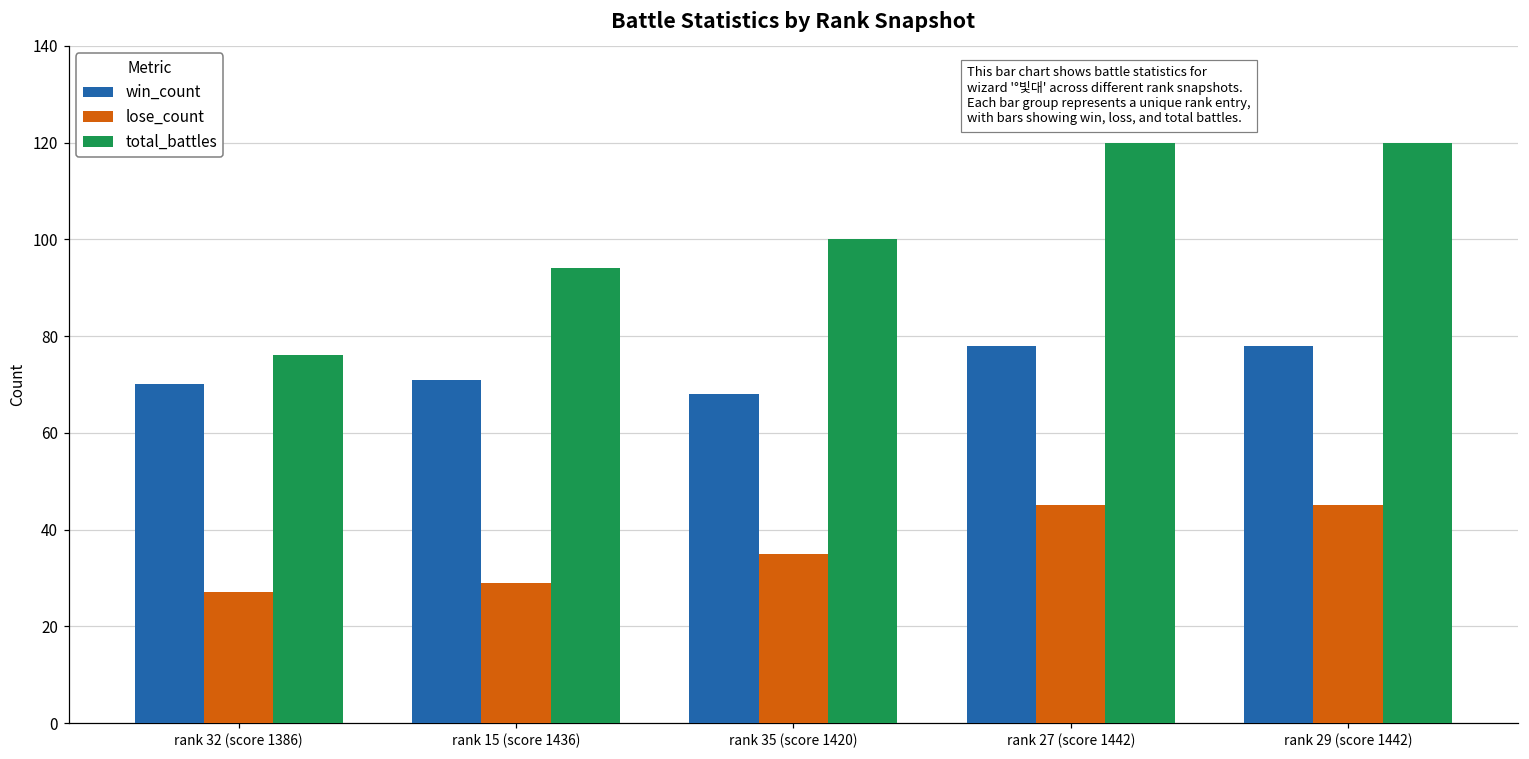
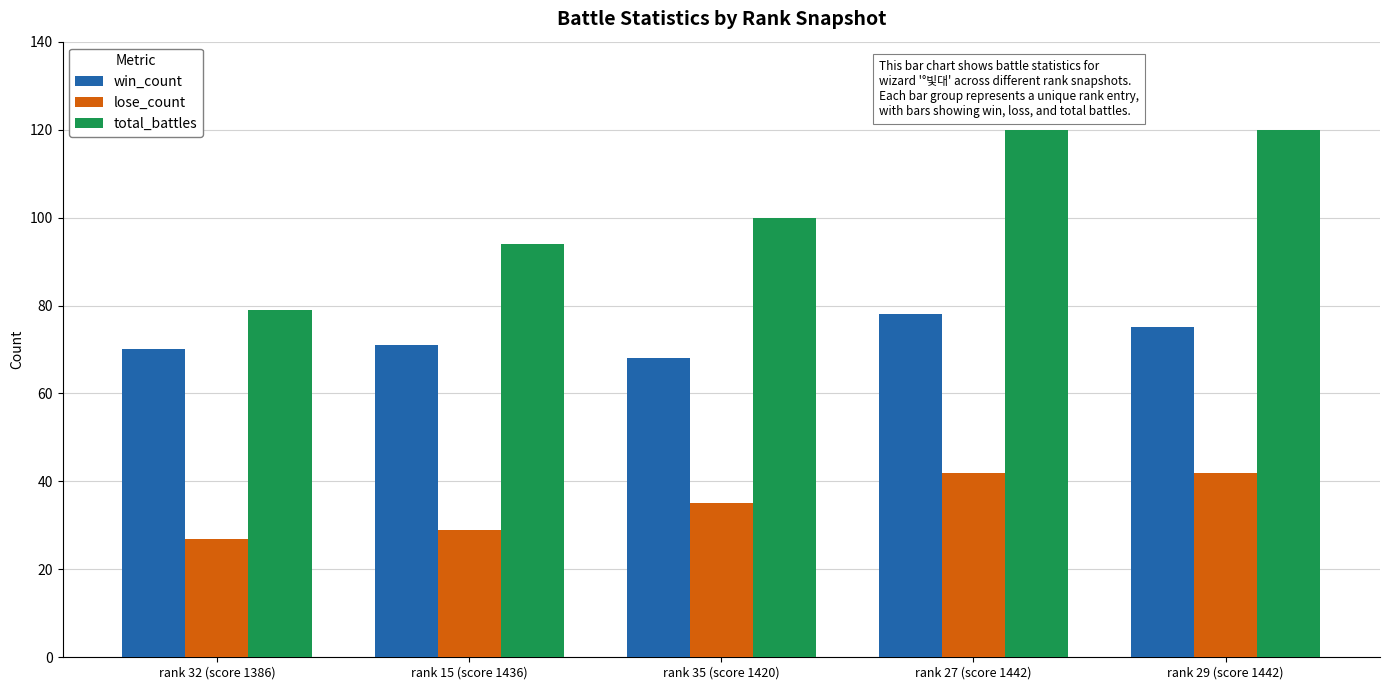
  {
    "win_count": {
      "rank 32 (score 1386)": 70,
      "rank 15 (score 1436)": 71,
      "rank 35 (score 1420)": 68,
      "rank 27 (score 1442)": 78,
-     "rank 29 (score 1442)": 78
+     "rank 29 (score 1442)": 75
    },
    "lose_count": {
      "rank 32 (score 1386)": 27,
      "rank 15 (score 1436)": 29,
      "rank 35 (score 1420)": 35,
-     "rank 27 (score 1442)": 45,
-     "rank 29 (score 1442)": 45
+     "rank 27 (score 1442)": 42,
+     "rank 29 (score 1442)": 42
    },
    "total_battles": {
-     "rank 32 (score 1386)": 76,
+     "rank 32 (score 1386)": 79,
      "rank 15 (score 1436)": 94,
      "rank 35 (score 1420)": 100,
      "rank 27 (score 1442)": 120,
      "rank 29 (score 1442)": 120
    }
  }
